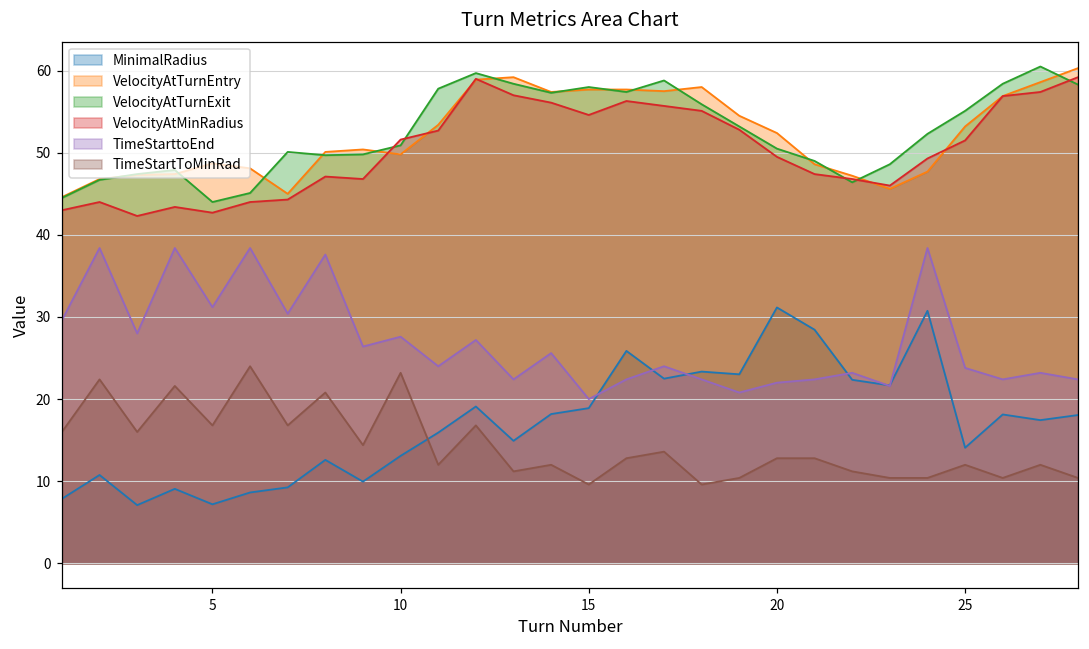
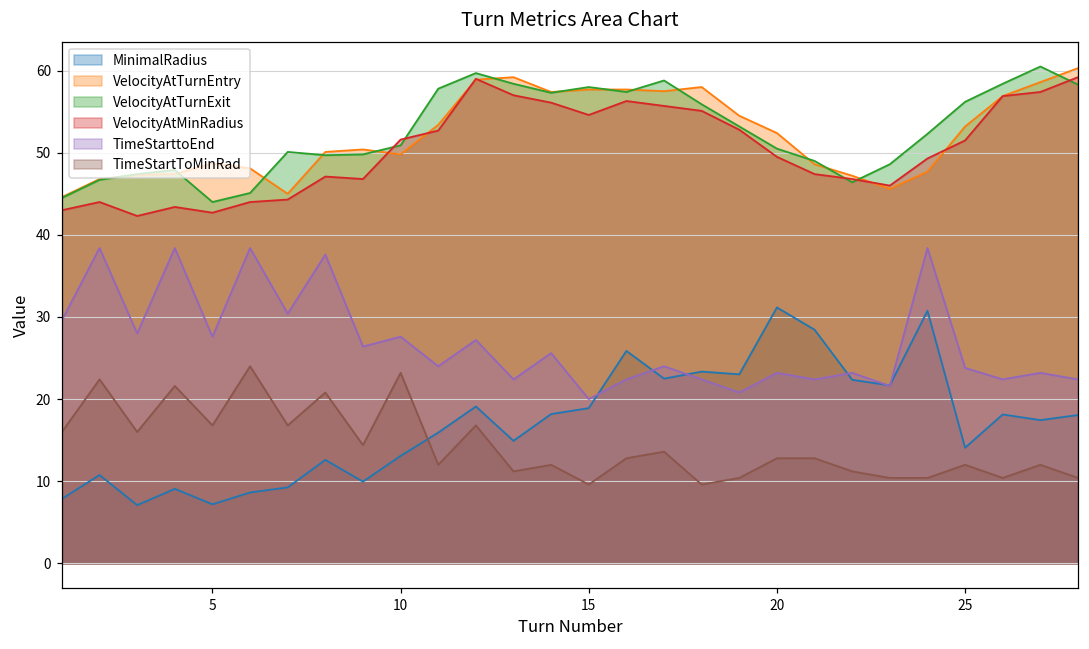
  {
    "MinimalRadius": {
      "5": 7,
      "10": 13,
      "15": 19,
      "20": 31,
      "25": 14
    },
    "VelocityAtTurnExit": {
      "5": 44,
      "10": 51,
      "20": 51,
-     "25": 55
+     "25": 56
    },
    "TimeStarttoEnd": {
-     "5": 31,
+     "5": 28,
      "10": 28,
      "15": 20,
-     "20": 22,
+     "20": 23,
      "25": 24
    }
  }
